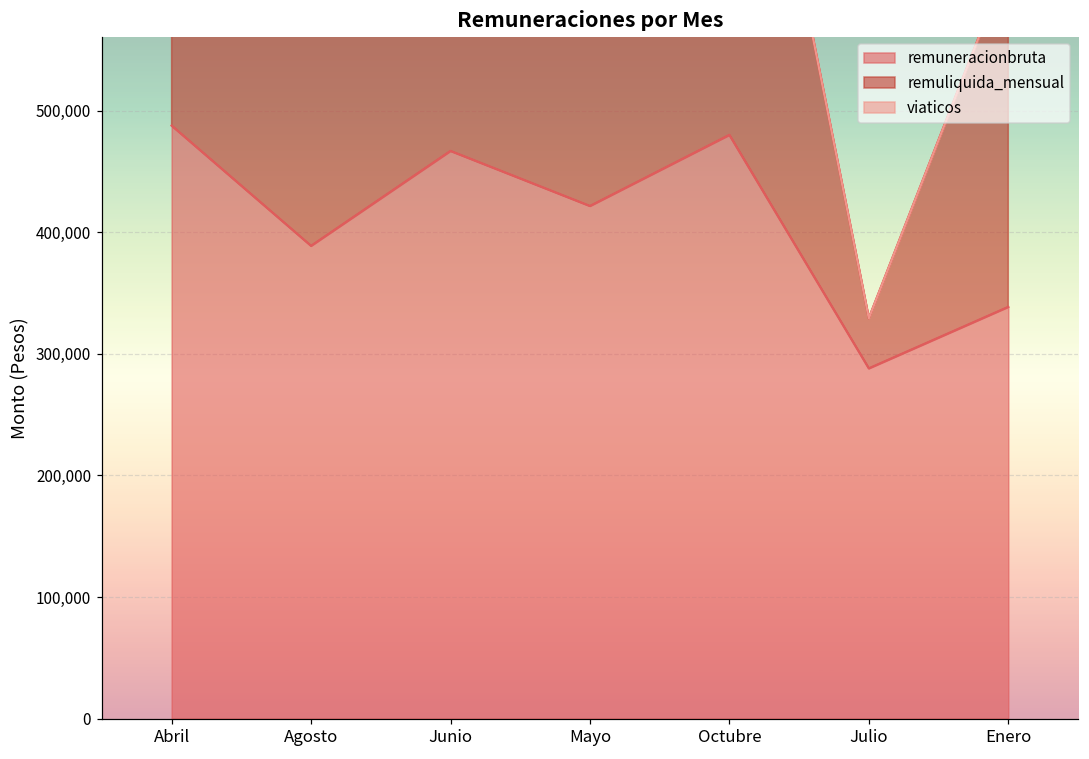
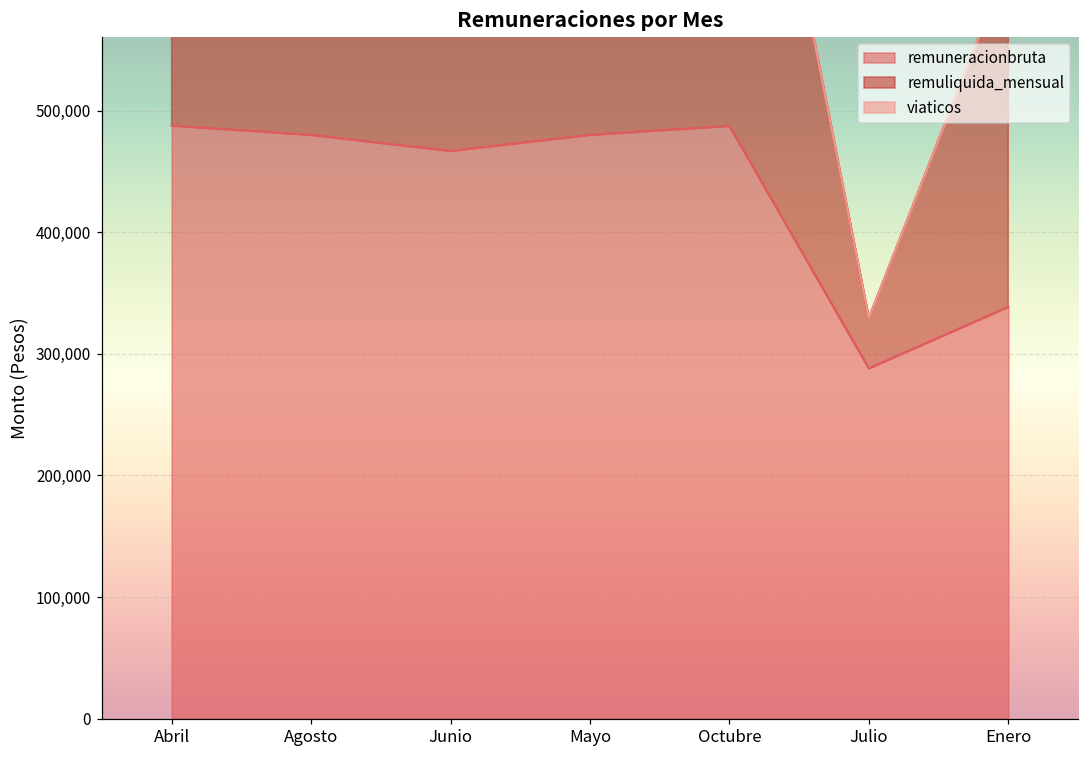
  {
    "remuneracionbruta": {
      "Abril": "488,000",
-     "Agosto": "389,000",
+     "Agosto": "480,000",
      "Junio": "467,000",
-     "Mayo": "422,000",
-     "Octubre": "480,000",
+     "Mayo": "480,000",
+     "Octubre": "487,000",
      "Julio": "288,000",
      "Enero": "339,000"
    }
  }
